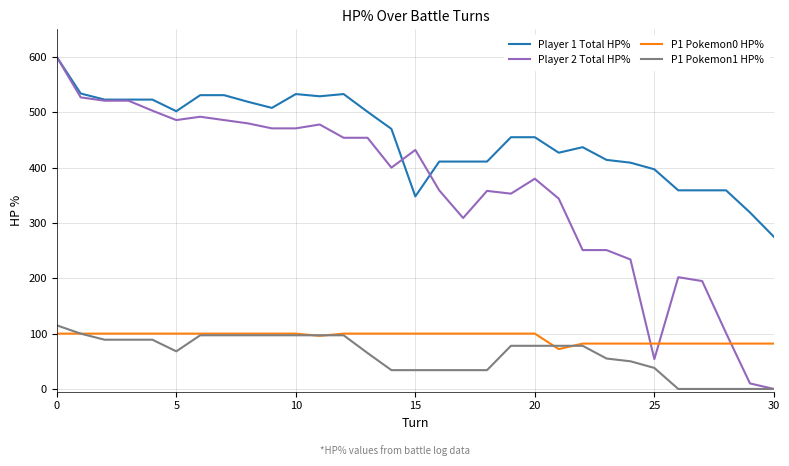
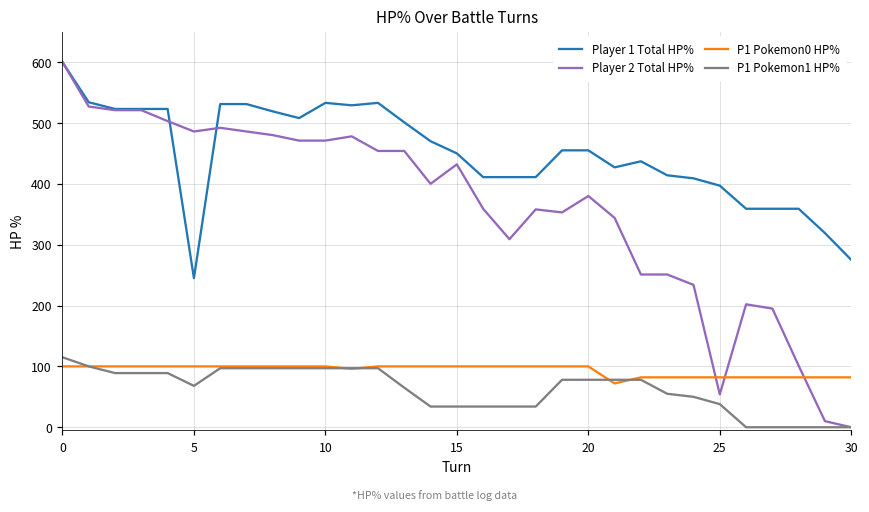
  {
    "Player 1 Total HP%": {
-     "5": 500,
+     "5": 250,
      "10": 530,
-     "15": 350,
+     "15": 450,
      "20": 460,
      "25": 400,
      "30": 280
    },
    "Player 2 Total HP%": {
      "5": 490,
      "10": 470,
      "15": 430,
      "20": 380,
      "25": 50
    },
    "P1 Pokemon0 HP%": {
      "0": 100,
      "5": 100,
      "15": 100,
      "20": 100,
      "25": 80,
      "30": 80
    },
    "P1 Pokemon1 HP%": {
      "0": 120,
      "5": 70,
      "15": 30,
      "20": 80,
      "25": 40
    }
  }
